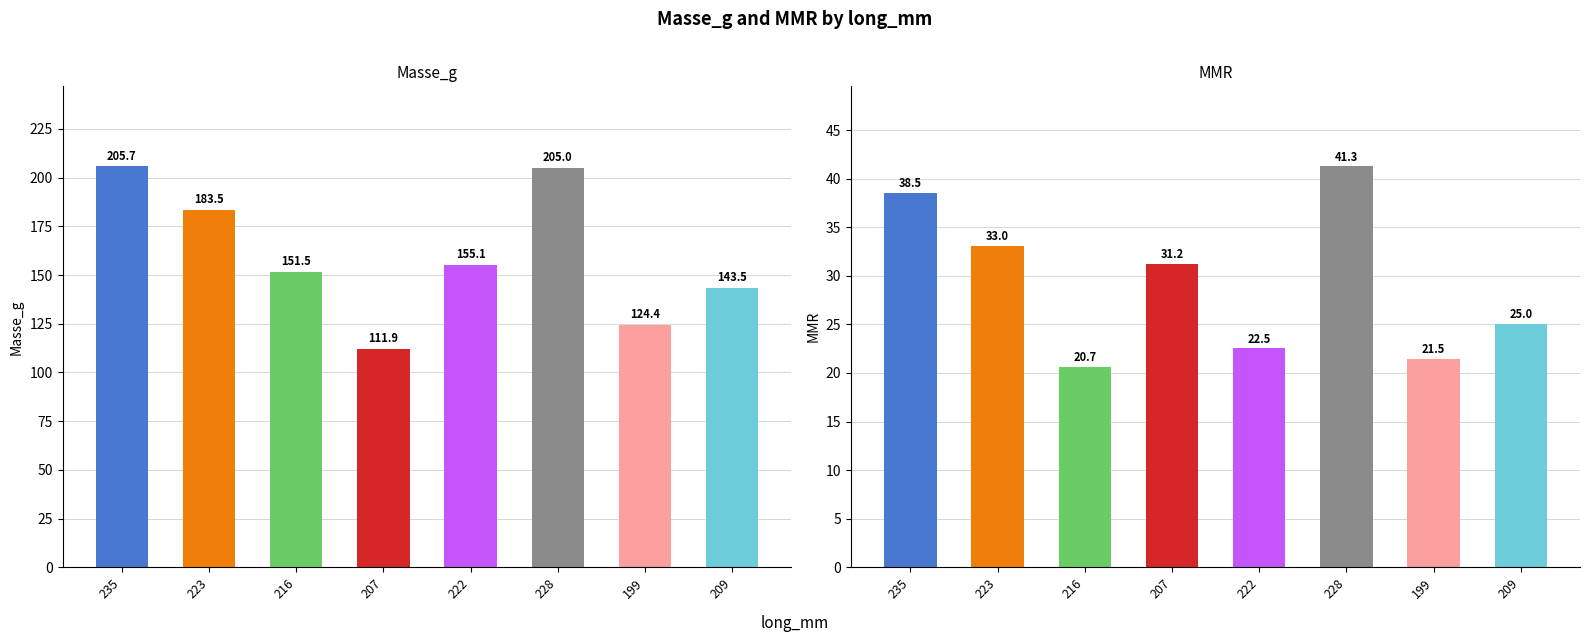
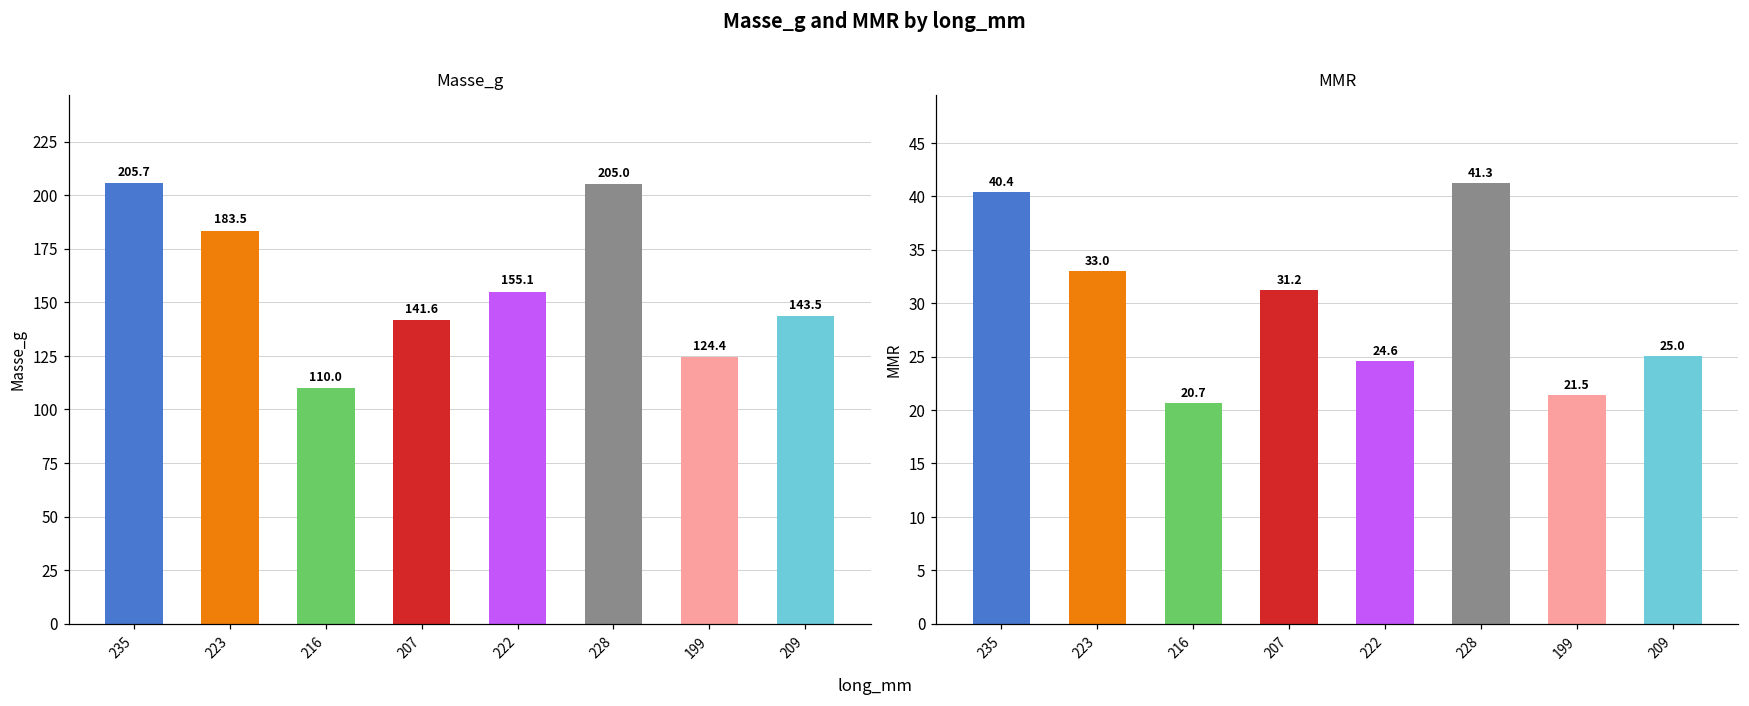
  {
    "Masse_g": {
      "235": 205.7,
      "223": 183.5,
-     "216": 151.5,
-     "207": 111.9,
+     "216": 110.0,
+     "207": 141.6,
      "222": 155.1,
      "228": 205.0,
      "199": 124.4,
      "209": 143.5
    },
    "MMR": {
-     "235": 38.5,
+     "235": 40.4,
      "223": 33.0,
      "216": 20.7,
      "207": 31.2,
-     "222": 22.5,
+     "222": 24.6,
      "228": 41.3,
      "199": 21.5,
      "209": 25.0
    }
  }
